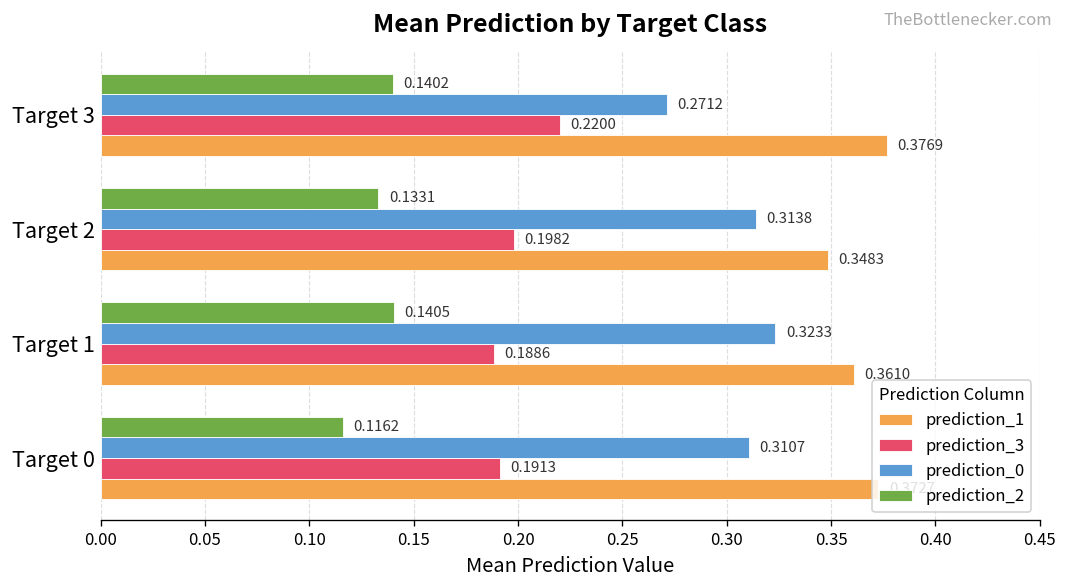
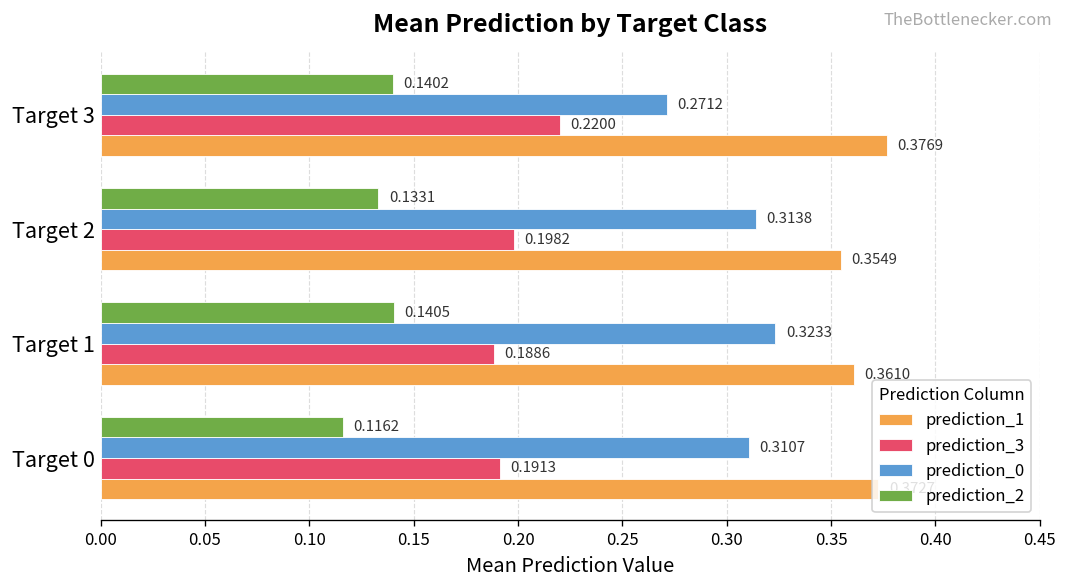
  {
    "prediction_1": {
      "Target 3": 0.3769,
-     "Target 2": 0.3483
+     "Target 2": 0.3549
    },
    "prediction_3": {
      "Target 3": 0.2200,
      "Target 2": 0.1982,
      "Target 1": 0.1886,
      "Target 0": 0.1913
    },
    "prediction_0": {
      "Target 3": 0.2712,
      "Target 2": 0.3138,
      "Target 1": 0.3233,
      "Target 0": 0.3107
    },
    "prediction_2": {
      "Target 3": 0.1402,
      "Target 2": 0.1331,
      "Target 1": 0.1405,
      "Target 0": 0.1162
    }
  }
